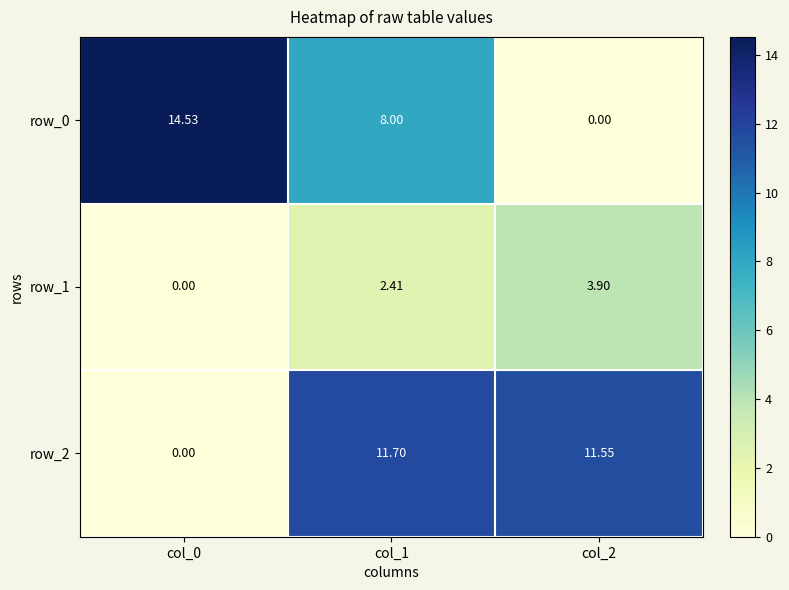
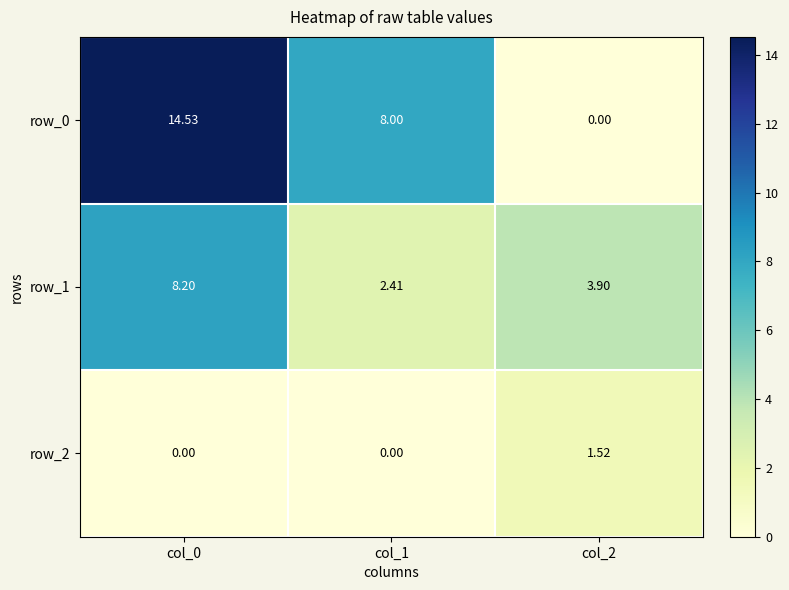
  {
    "row_0": {
      "col_0": 14.53,
      "col_1": 8.00,
      "col_2": 0.00
    },
    "row_1": {
-     "col_0": 0.00,
+     "col_0": 8.20,
      "col_1": 2.41,
      "col_2": 3.90
    },
    "row_2": {
      "col_0": 0.00,
-     "col_1": 11.70,
-     "col_2": 11.55
+     "col_1": 0.00,
+     "col_2": 1.52
    }
  }
